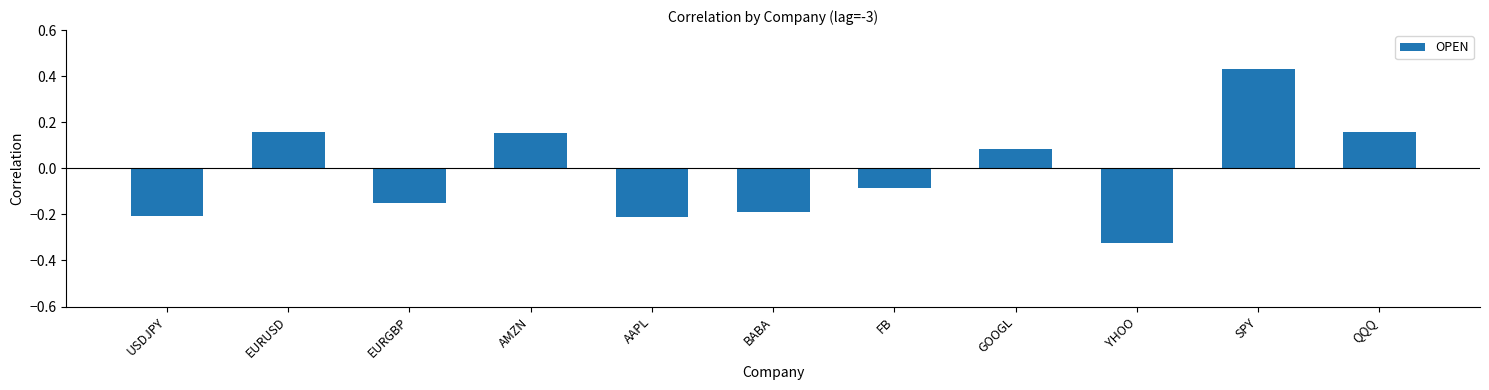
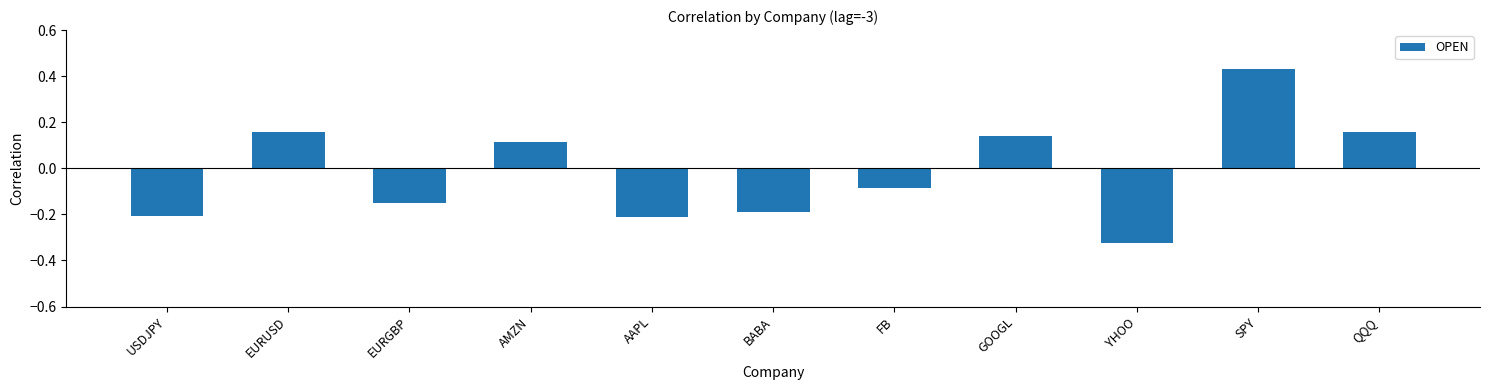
  {
    "USDJPY": -0.21,
    "EURUSD": 0.16,
    "EURGBP": -0.15,
-   "AMZN": 0.15,
+   "AMZN": 0.11,
    "AAPL": -0.21,
    "BABA": -0.19,
    "FB": -0.09,
-   "GOOGL": 0.09,
+   "GOOGL": 0.14,
    "YHOO": -0.32,
    "SPY": 0.43,
    "QQQ": 0.16
  }
